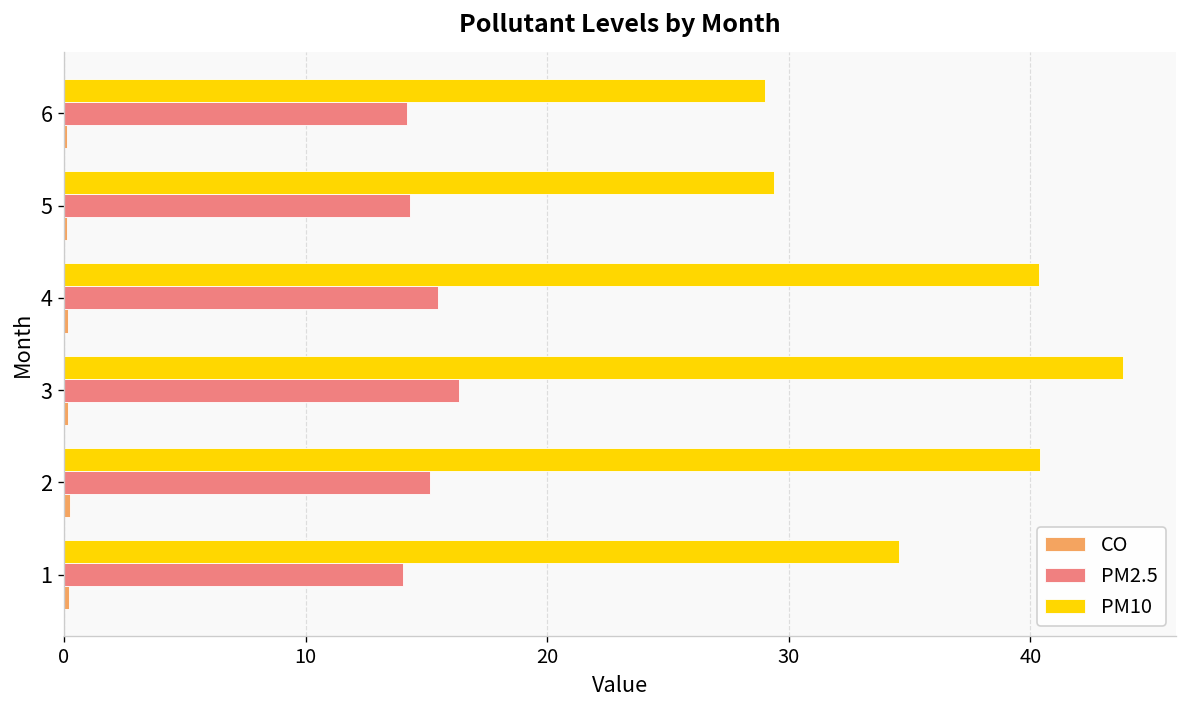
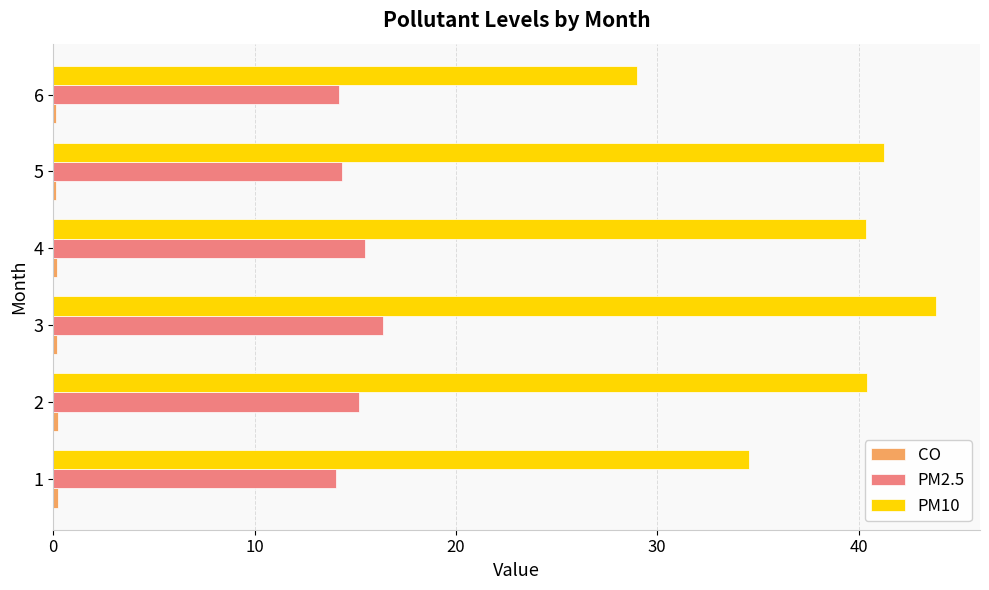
  {
    "PM10": {
      "6": 29.0,
-     "5": 29.4,
+     "5": 41.3,
      "4": 40.4,
      "3": 43.8,
      "2": 40.4,
      "1": 34.6
    }
  }
